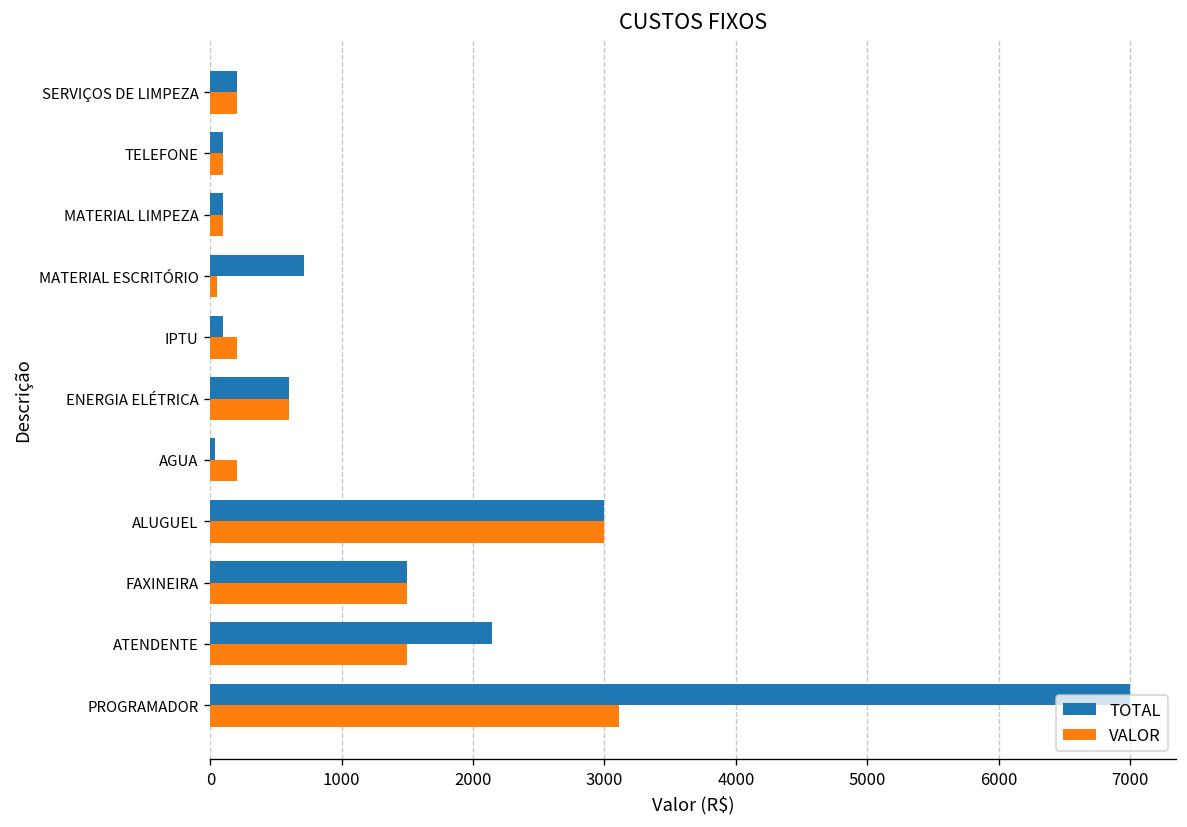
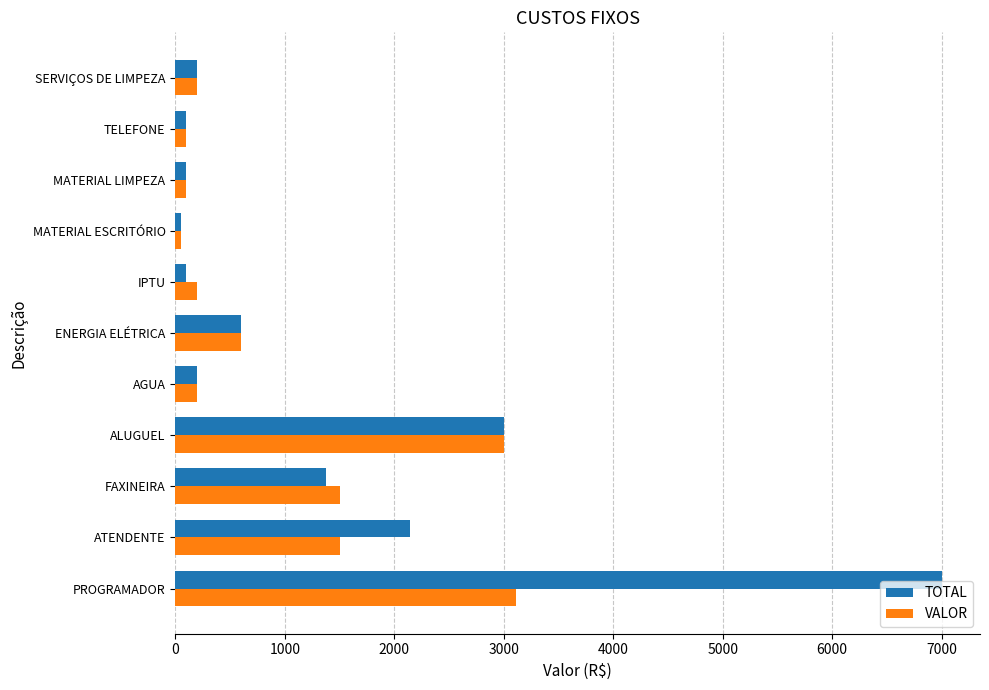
  {
    "TOTAL": {
      "SERVIÇOS DE LIMPEZA": 200,
      "TELEFONE": 100,
      "MATERIAL LIMPEZA": 100,
-     "MATERIAL ESCRITÓRIO": 720,
+     "MATERIAL ESCRITÓRIO": 50,
      "IPTU": 100,
      "ENERGIA ELÉTRICA": 600,
-     "AGUA": 40,
+     "AGUA": 200,
      "ALUGUEL": 3000,
-     "FAXINEIRA": 1500,
+     "FAXINEIRA": 1380,
      "ATENDENTE": 2150,
      "PROGRAMADOR": 7000
    },
    "VALOR": {
      "SERVIÇOS DE LIMPEZA": 200,
      "TELEFONE": 100,
      "MATERIAL LIMPEZA": 100,
      "MATERIAL ESCRITÓRIO": 50,
      "IPTU": 200,
      "ENERGIA ELÉTRICA": 600,
      "AGUA": 200,
      "ALUGUEL": 3000,
      "FAXINEIRA": 1500,
      "ATENDENTE": 1500,
      "PROGRAMADOR": 3110
    }
  }
